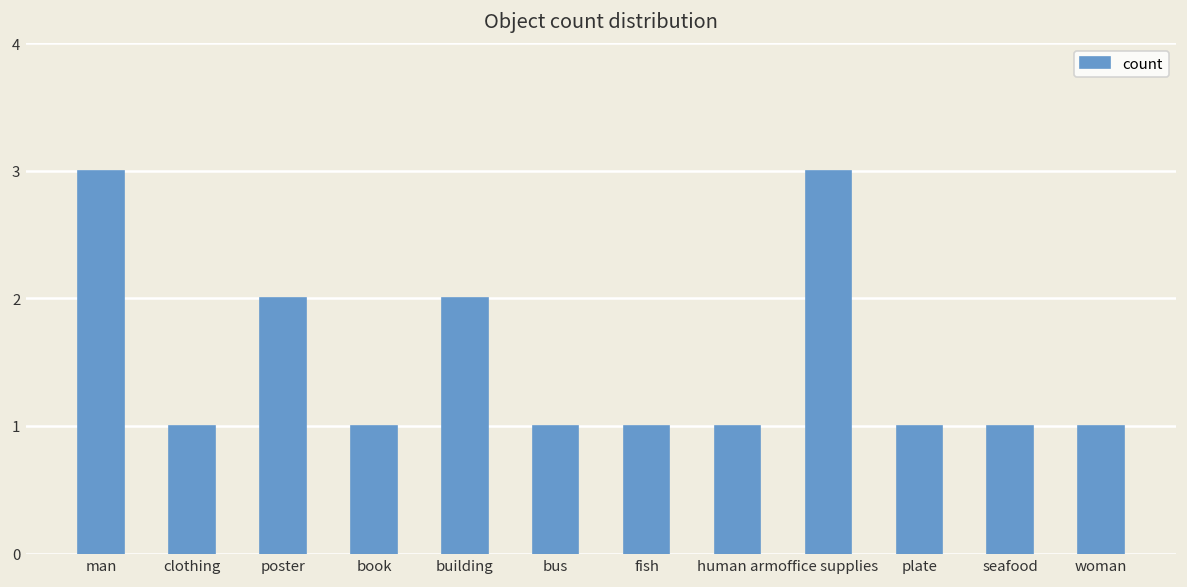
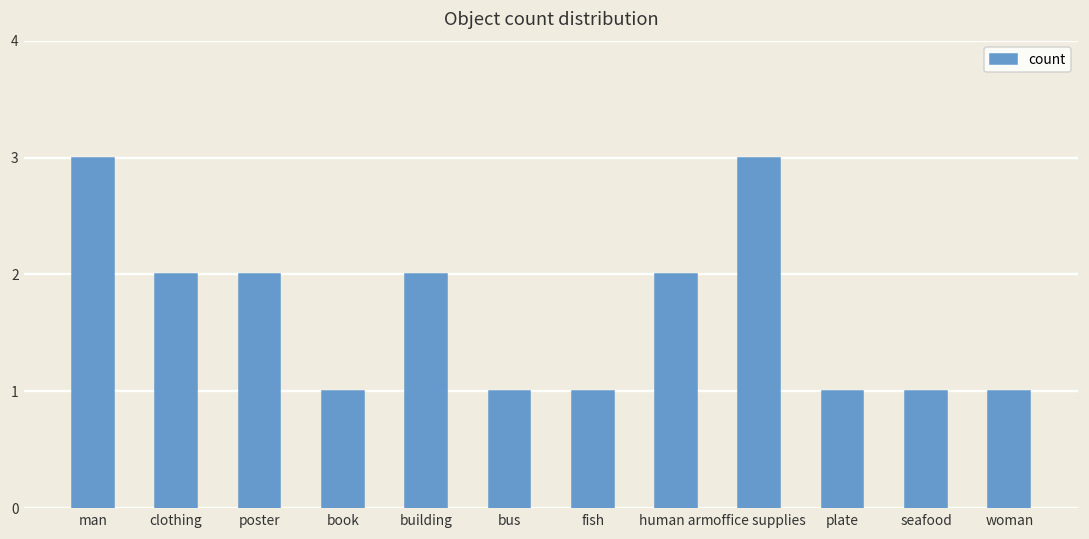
  {
    "man": 3,
-   "clothing": 1,
+   "clothing": 2,
    "poster": 2,
    "book": 1,
    "building": 2,
    "bus": 1,
    "fish": 1,
-   "human arm": 1,
+   "human arm": 2,
    "office supplies": 3,
    "plate": 1,
    "seafood": 1,
    "woman": 1
  }
